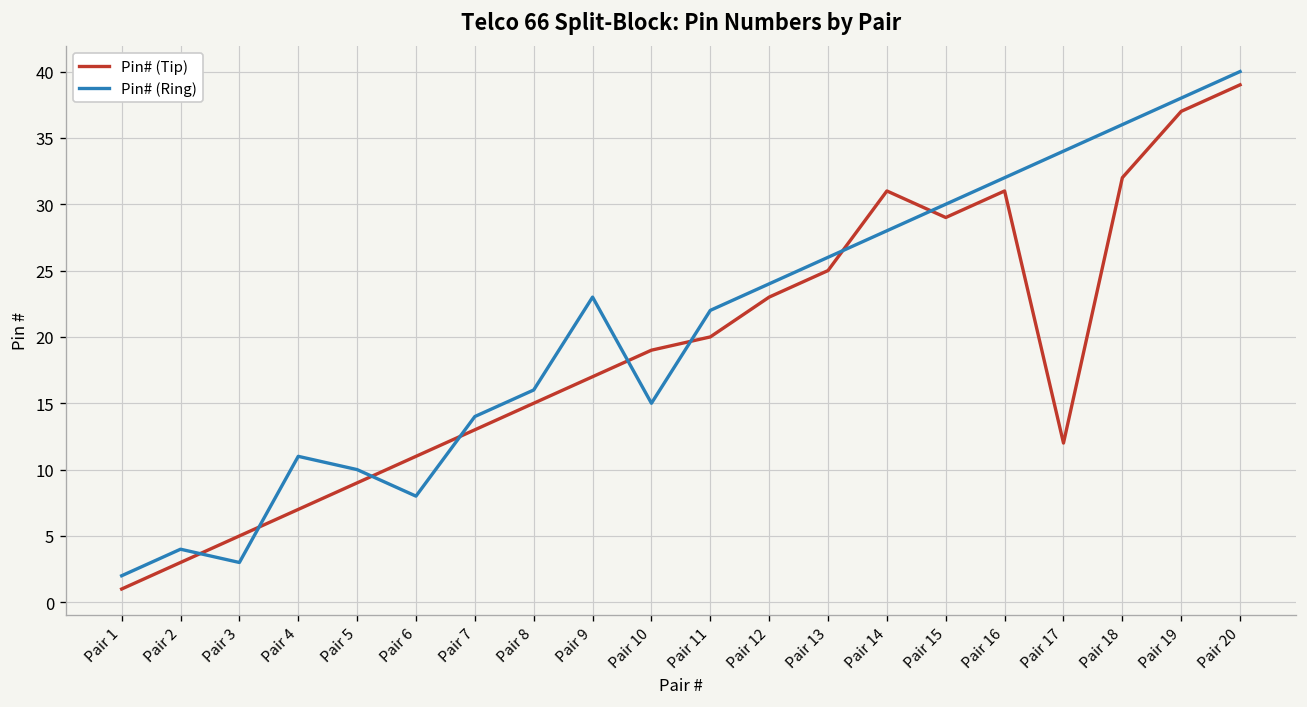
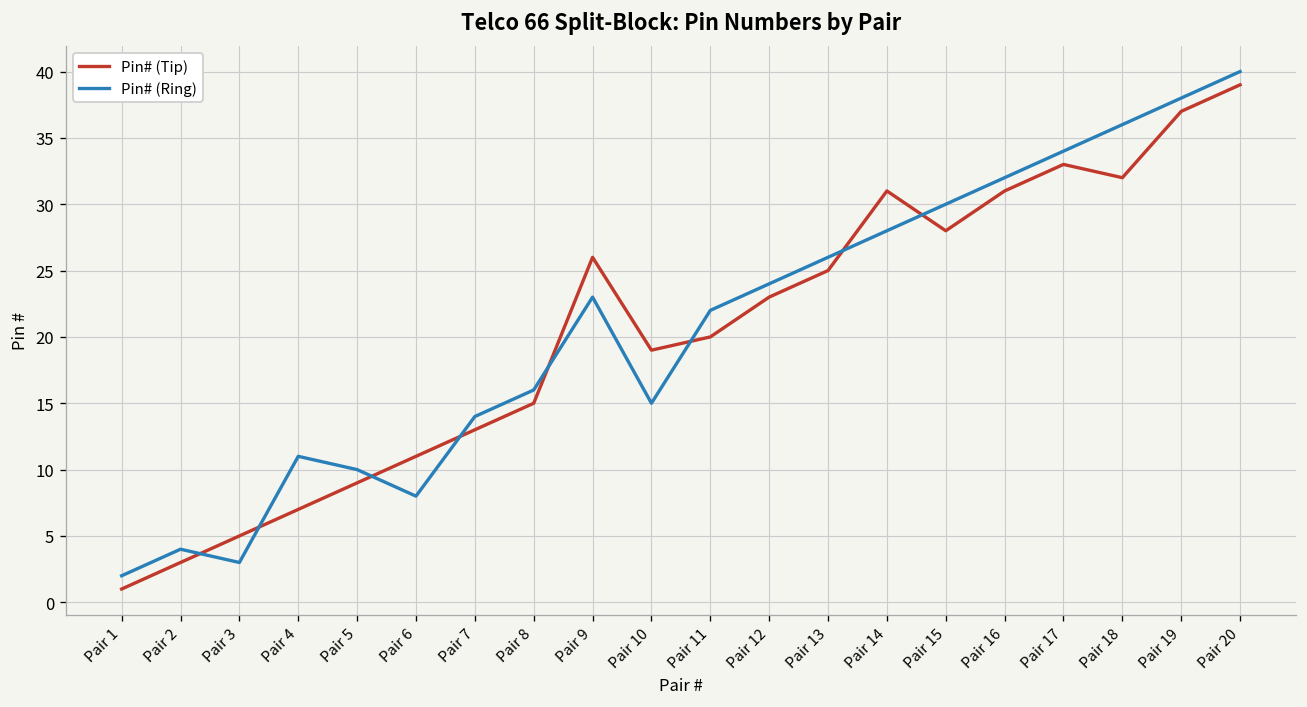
  {
    "Pin# (Tip)": {
      "Pair 1": 1,
      "Pair 2": 3,
      "Pair 3": 5,
      "Pair 4": 7,
      "Pair 5": 9,
      "Pair 6": 11,
      "Pair 7": 13,
      "Pair 8": 15,
-     "Pair 9": 17,
+     "Pair 9": 26,
      "Pair 10": 19,
      "Pair 11": 20,
      "Pair 12": 23,
      "Pair 13": 25,
      "Pair 14": 31,
-     "Pair 15": 29,
+     "Pair 15": 28,
      "Pair 16": 31,
-     "Pair 17": 12,
+     "Pair 17": 33,
      "Pair 18": 32,
      "Pair 19": 37,
      "Pair 20": 39
    },
    "Pin# (Ring)": {
      "Pair 1": 2,
      "Pair 2": 4,
      "Pair 3": 3,
      "Pair 4": 11,
      "Pair 5": 10,
      "Pair 6": 8,
      "Pair 7": 14,
      "Pair 8": 16,
      "Pair 9": 23,
      "Pair 10": 15,
      "Pair 11": 22,
      "Pair 12": 24,
      "Pair 13": 26,
      "Pair 14": 28,
      "Pair 15": 30,
      "Pair 16": 32,
      "Pair 17": 34,
      "Pair 18": 36,
      "Pair 19": 38,
      "Pair 20": 40
    }
  }
